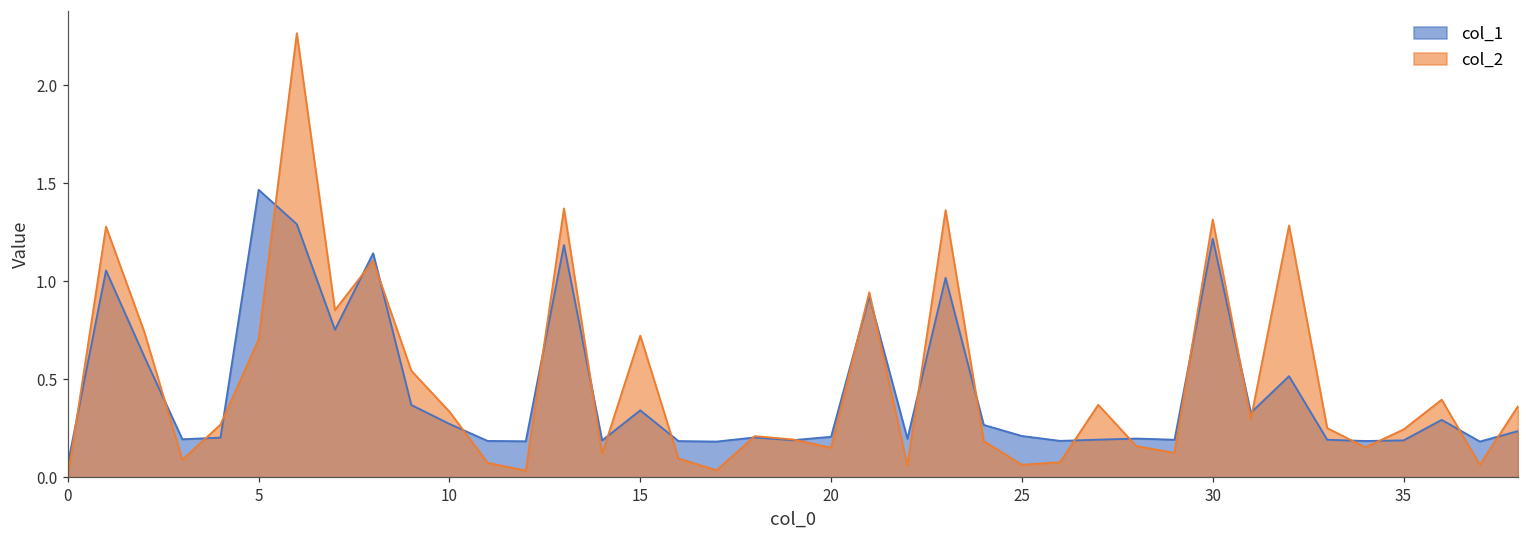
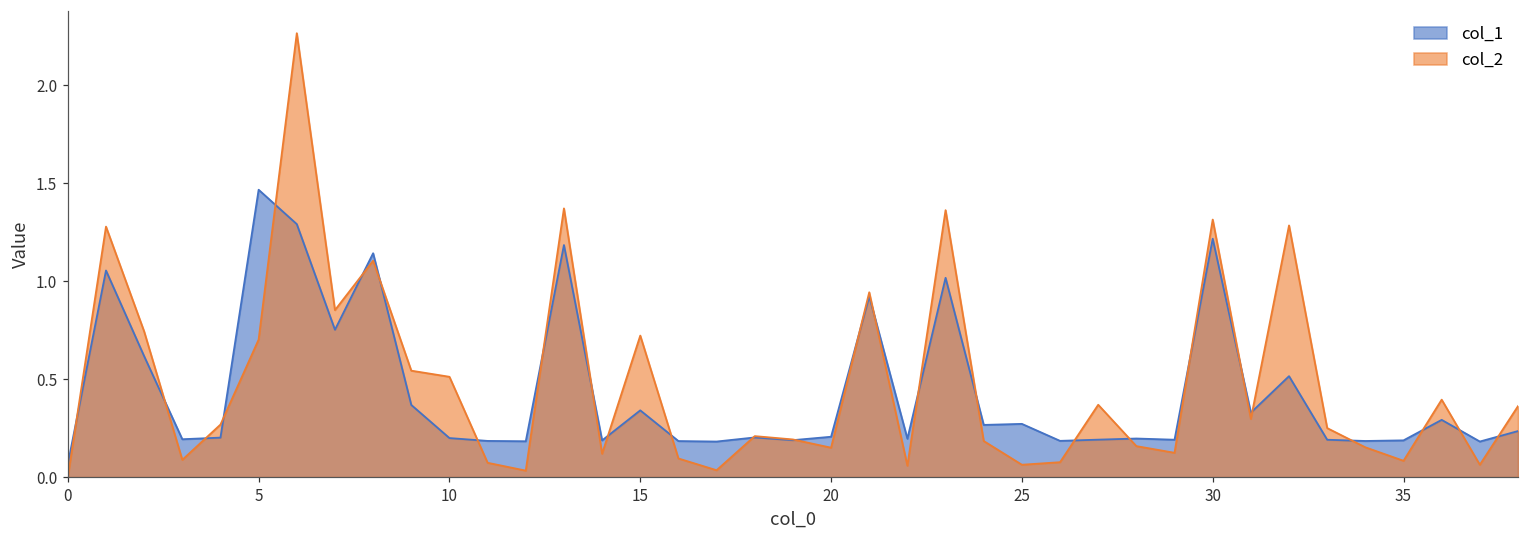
  {
    "col_1": {
      "0": 0.07,
      "5": 1.47,
-     "10": 0.27,
+     "10": 0.20,
      "15": 0.34,
      "20": 0.21,
-     "25": 0.21,
+     "25": 0.27,
      "30": 1.22,
      "35": 0.19
    },
    "col_2": {
      "0": 0.00,
      "5": 0.70,
-     "10": 0.33,
+     "10": 0.51,
      "15": 0.72,
      "20": 0.15,
      "25": 0.06,
      "30": 1.31,
-     "35": 0.24
+     "35": 0.08
    }
  }
